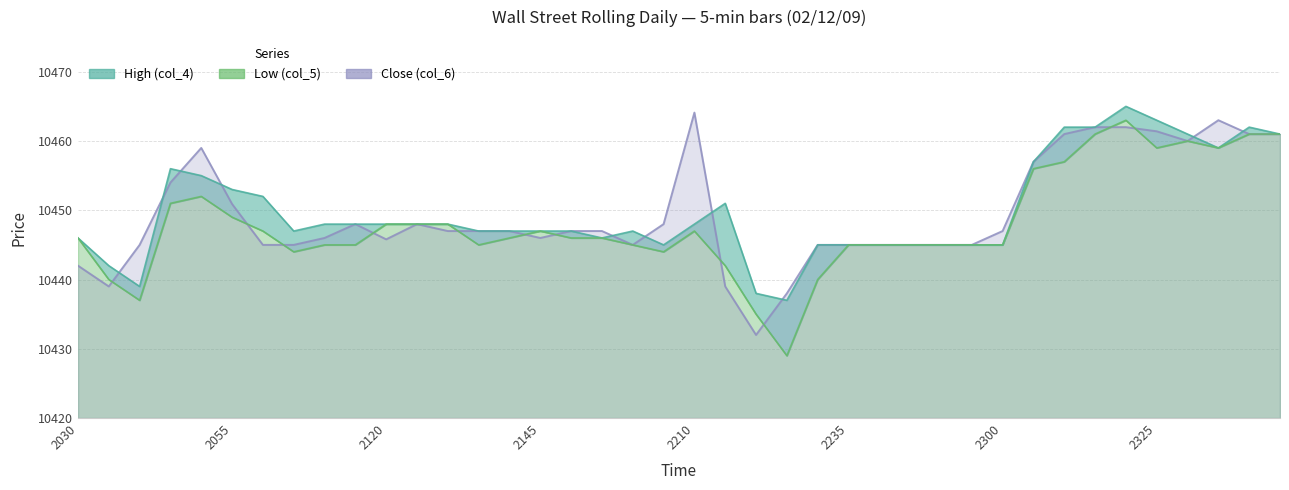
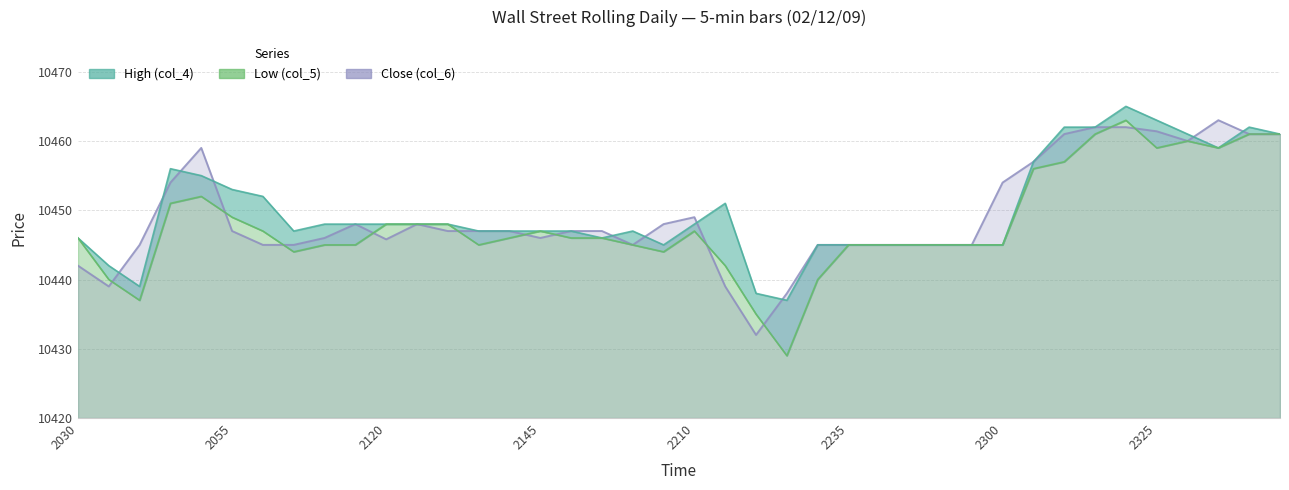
  {
    "Close (col_6)": {
      "2030": 10442,
-     "2055": 10451,
+     "2055": 10447,
      "2120": 10446,
      "2145": 10446,
-     "2210": 10464,
-     "2300": 10447,
+     "2210": 10449,
+     "2300": 10454,
      "2325": 10461
    }
  }
